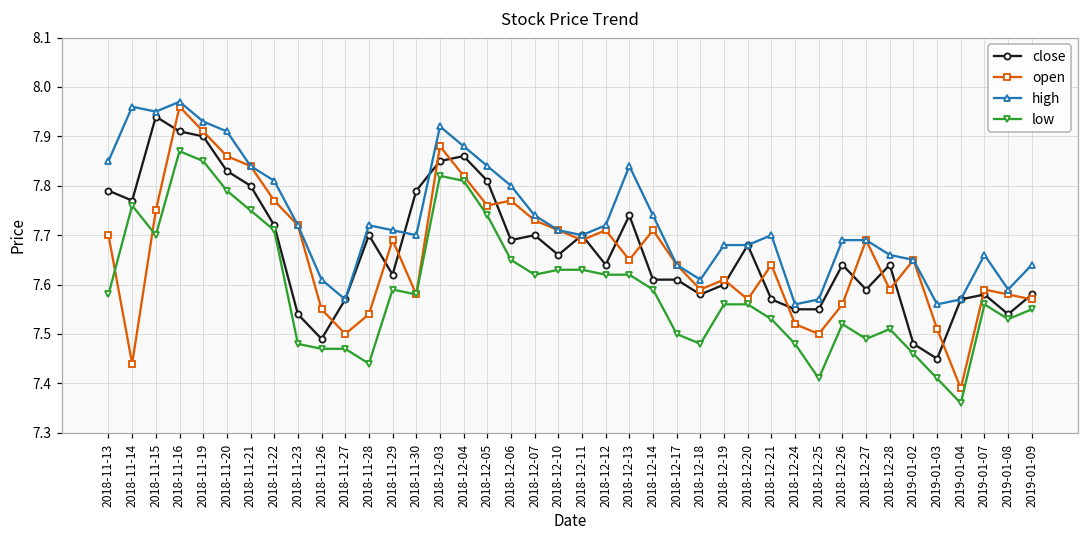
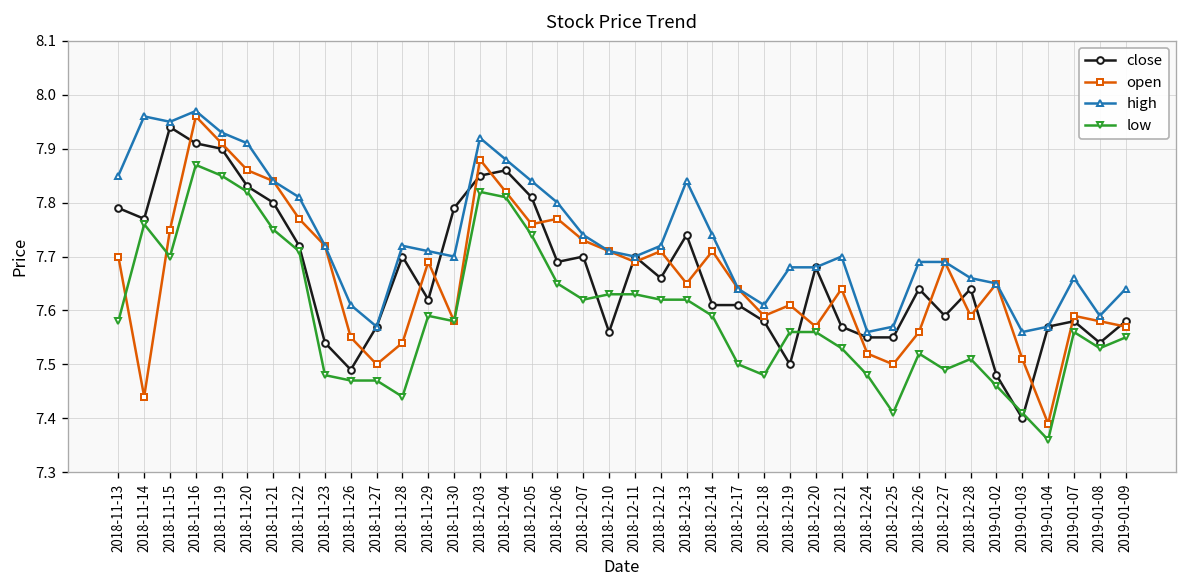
  {
    "close": {
      "2018-11-13": 7.79,
      "2018-11-14": 7.77,
      "2018-11-15": 7.94,
      "2018-11-16": 7.91,
      "2018-11-19": 7.90,
      "2018-11-20": 7.83,
      "2018-11-21": 7.80,
      "2018-11-22": 7.72,
      "2018-11-23": 7.54,
      "2018-11-26": 7.49,
      "2018-11-28": 7.70,
      "2018-11-29": 7.62,
      "2018-11-30": 7.79,
      "2018-12-03": 7.85,
      "2018-12-04": 7.86,
      "2018-12-05": 7.81,
      "2018-12-06": 7.69,
      "2018-12-07": 7.70,
-     "2018-12-10": 7.66,
-     "2018-12-12": 7.64,
+     "2018-12-10": 7.56,
+     "2018-12-12": 7.66,
      "2018-12-13": 7.74,
      "2018-12-14": 7.61,
      "2018-12-17": 7.61,
      "2018-12-18": 7.58,
-     "2018-12-19": 7.6,
+     "2018-12-19": 7.5,
      "2018-12-21": 7.57,
      "2018-12-24": 7.55,
      "2018-12-25": 7.55,
      "2018-12-26": 7.64,
      "2018-12-27": 7.59,
      "2018-12-28": 7.64,
      "2019-01-02": 7.48,
-     "2019-01-03": 7.45,
+     "2019-01-03": 7.40,
      "2019-01-07": 7.58,
      "2019-01-08": 7.54,
      "2019-01-09": 7.58
    },
    "open": {
      "2018-11-13": 7.70,
      "2018-11-14": 7.44,
      "2018-11-15": 7.75,
      "2018-11-16": 7.96,
      "2018-11-19": 7.91,
      "2018-11-20": 7.86,
      "2018-11-22": 7.77,
      "2018-11-26": 7.55,
      "2018-11-27": 7.50,
      "2018-11-28": 7.54,
      "2018-11-29": 7.69,
      "2018-12-03": 7.88,
      "2018-12-04": 7.82,
      "2018-12-05": 7.76,
      "2018-12-06": 7.77,
      "2018-12-07": 7.73,
      "2018-12-11": 7.69,
      "2018-12-12": 7.71,
      "2018-12-13": 7.65,
      "2018-12-14": 7.71,
      "2018-12-18": 7.59,
      "2018-12-19": 7.61,
      "2018-12-20": 7.57,
      "2018-12-21": 7.64,
      "2018-12-24": 7.52,
      "2018-12-25": 7.50,
      "2018-12-26": 7.56,
      "2018-12-28": 7.59,
      "2019-01-03": 7.51,
      "2019-01-04": 7.39,
      "2019-01-07": 7.59,
      "2019-01-08": 7.58,
      "2019-01-09": 7.57
    },
    "high": {
      "2018-11-13": 7.85,
      "2018-11-14": 7.96,
      "2018-11-15": 7.95,
      "2018-11-16": 7.97,
      "2018-11-19": 7.93,
      "2018-11-20": 7.91,
      "2018-11-22": 7.81,
      "2018-11-26": 7.61,
      "2018-11-28": 7.72,
      "2018-11-29": 7.71,
      "2018-11-30": 7.70,
      "2018-12-03": 7.92,
      "2018-12-04": 7.88,
      "2018-12-05": 7.84,
      "2018-12-06": 7.80,
      "2018-12-07": 7.74,
      "2018-12-12": 7.72,
      "2018-12-13": 7.84,
      "2018-12-14": 7.74,
      "2018-12-18": 7.61,
      "2018-12-19": 7.68,
      "2018-12-21": 7.70,
      "2018-12-24": 7.56,
      "2018-12-25": 7.57,
      "2018-12-26": 7.69,
      "2018-12-28": 7.66,
      "2019-01-03": 7.56,
      "2019-01-07": 7.66,
      "2019-01-08": 7.59,
      "2019-01-09": 7.64
    },
    "low": {
      "2018-11-13": 7.58,
      "2018-11-14": 7.76,
      "2018-11-15": 7.70,
      "2018-11-16": 7.87,
      "2018-11-19": 7.85,
-     "2018-11-20": 7.79,
+     "2018-11-20": 7.82,
      "2018-11-21": 7.75,
      "2018-11-22": 7.71,
      "2018-11-23": 7.48,
      "2018-11-26": 7.47,
      "2018-11-27": 7.47,
      "2018-11-28": 7.44,
      "2018-11-29": 7.59,
      "2018-12-03": 7.82,
      "2018-12-04": 7.81,
      "2018-12-05": 7.74,
      "2018-12-06": 7.65,
      "2018-12-07": 7.62,
      "2018-12-10": 7.63,
      "2018-12-11": 7.63,
      "2018-12-12": 7.62,
      "2018-12-13": 7.62,
      "2018-12-14": 7.59,
      "2018-12-17": 7.50,
      "2018-12-18": 7.48,
      "2018-12-19": 7.56,
      "2018-12-20": 7.56,
      "2018-12-21": 7.53,
      "2018-12-24": 7.48,
      "2018-12-25": 7.41,
      "2018-12-26": 7.52,
      "2018-12-27": 7.49,
      "2018-12-28": 7.51,
      "2019-01-02": 7.46,
      "2019-01-03": 7.41,
      "2019-01-04": 7.36,
      "2019-01-07": 7.56,
      "2019-01-08": 7.53,
      "2019-01-09": 7.55
    }
  }
